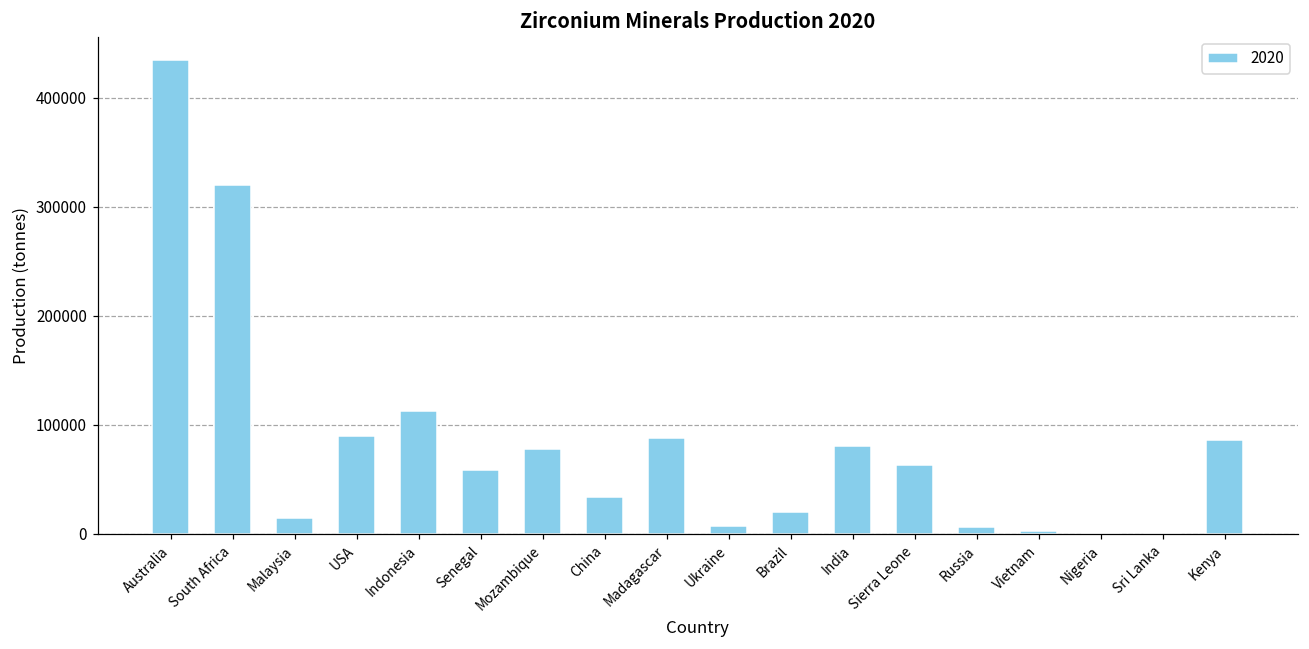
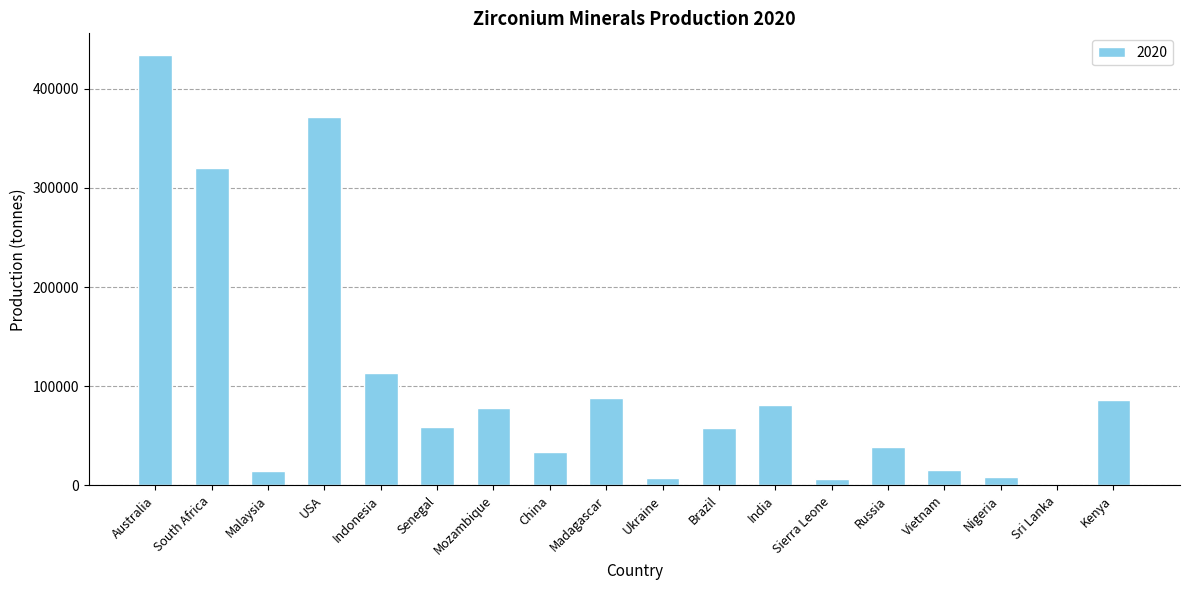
  {
    "Australia": 430000,
    "South Africa": 320000,
    "Malaysia": 10000,
-   "USA": 90000,
+   "USA": 370000,
    "Indonesia": 110000,
    "Senegal": 60000,
    "Mozambique": 80000,
    "China": 30000,
    "Madagascar": 90000,
    "Ukraine": 10000,
-   "Brazil": 20000,
+   "Brazil": 60000,
    "India": 80000,
-   "Sierra Leone": 60000,
-   "Russia": 10000,
-   "Vietnam": 0,
-   "Nigeria": 0,
+   "Sierra Leone": 10000,
+   "Russia": 40000,
+   "Vietnam": 20000,
+   "Nigeria": 10000,
    "Kenya": 90000
  }
